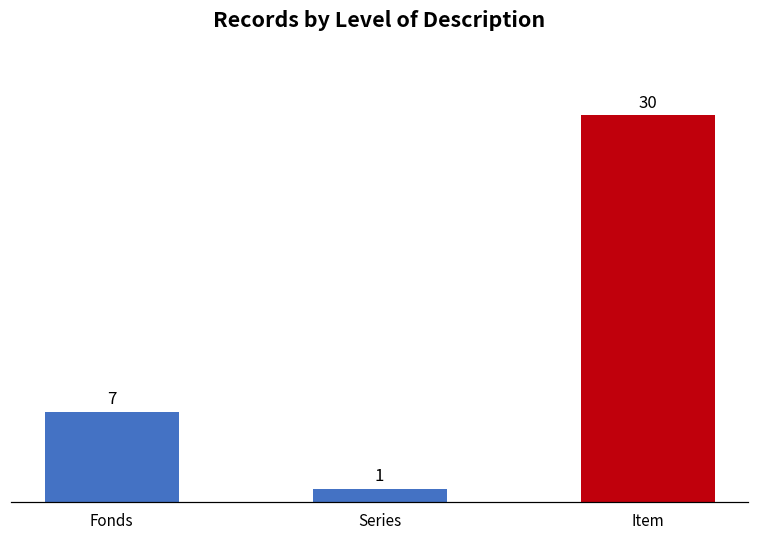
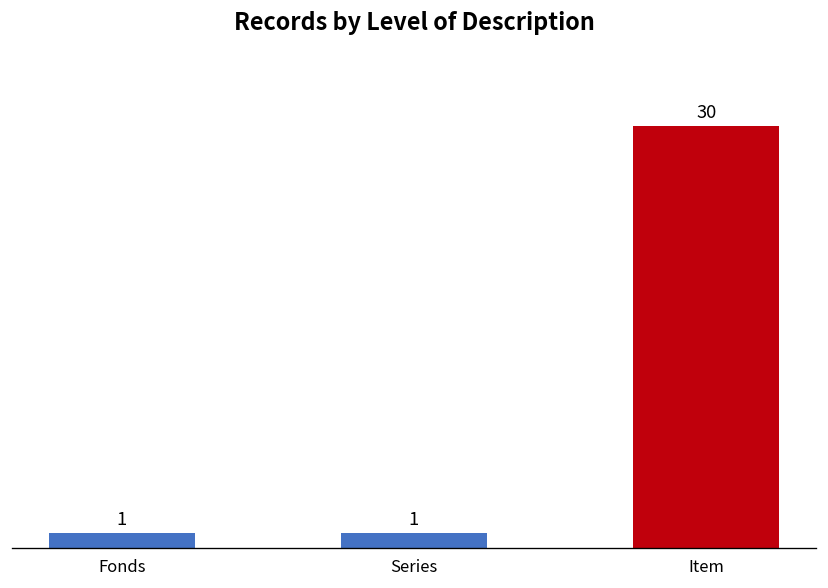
  {
-   "Fonds": 7,
+   "Fonds": 1,
    "Series": 1,
    "Item": 30
  }
